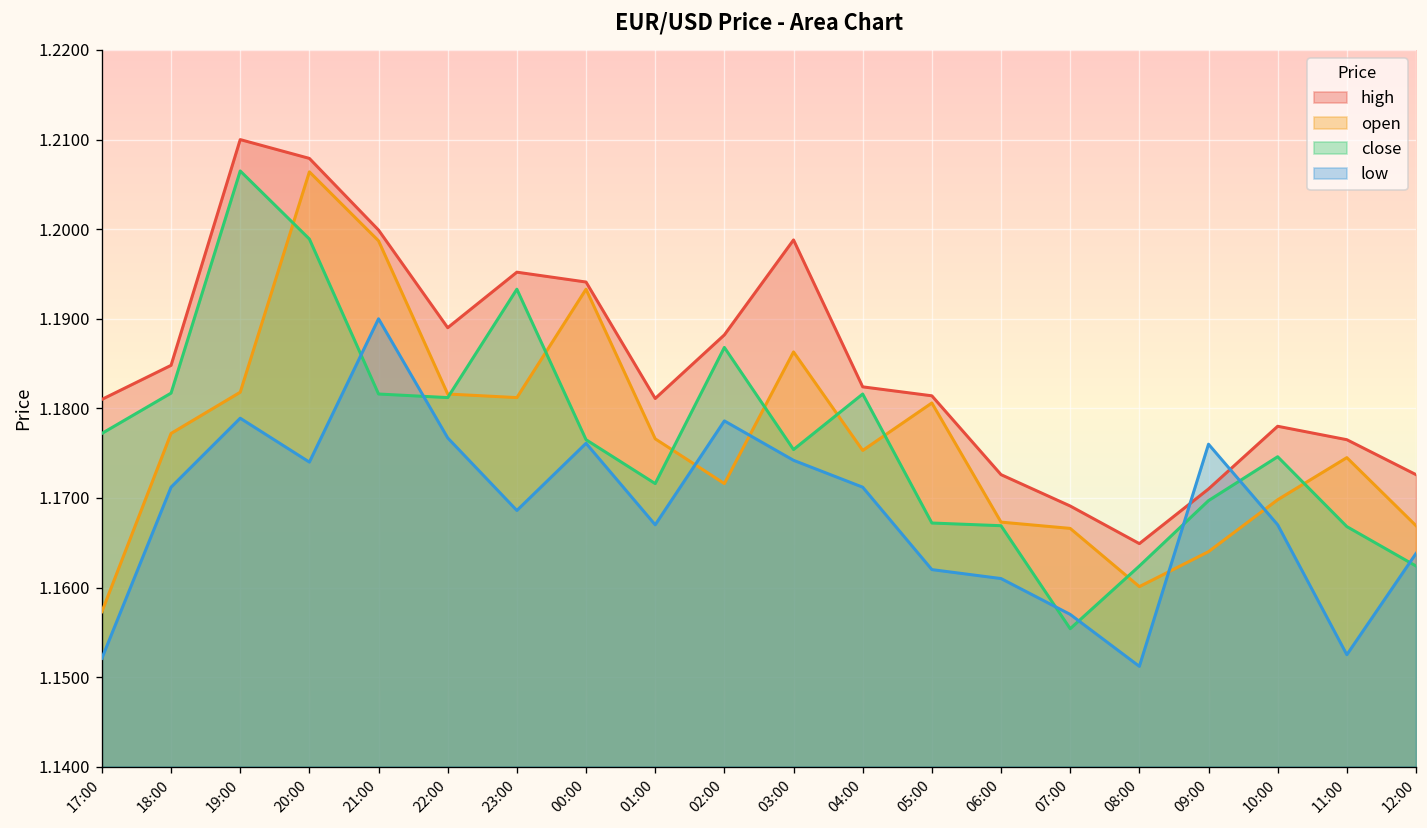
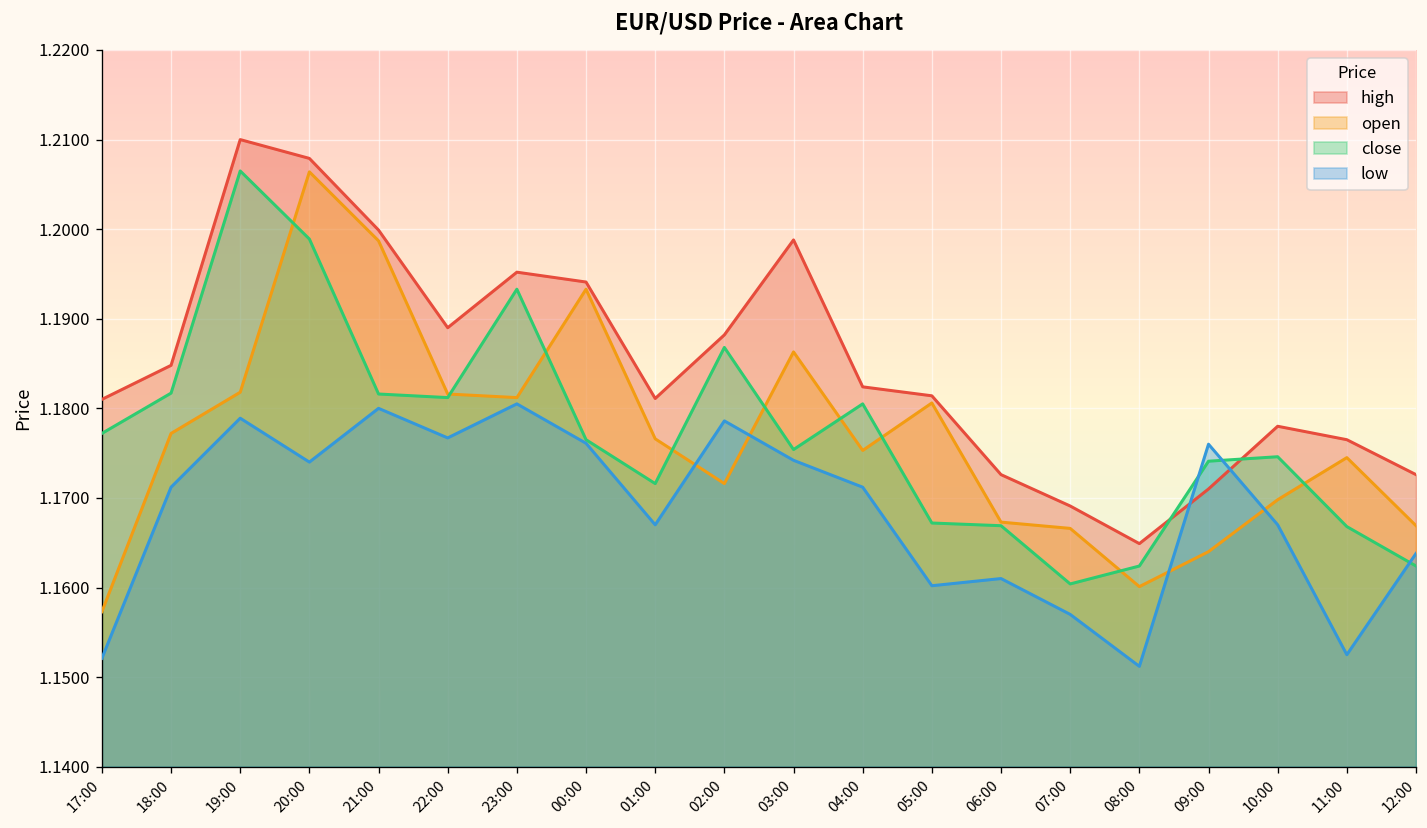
  {
    "close": {
      "17:00": 1.177,
      "18:00": 1.182,
      "19:00": 1.207,
      "20:00": 1.199,
      "21:00": 1.182,
      "22:00": 1.181,
      "23:00": 1.193,
      "00:00": 1.177,
      "01:00": 1.172,
      "02:00": 1.187,
      "03:00": 1.175,
-     "04:00": 1.182,
+     "04:00": 1.181,
      "05:00": 1.167,
      "06:00": 1.167,
-     "07:00": 1.155,
+     "07:00": 1.160,
      "08:00": 1.162,
-     "09:00": 1.170,
+     "09:00": 1.174,
      "10:00": 1.175,
      "11:00": 1.167,
      "12:00": 1.162
    },
    "low": {
      "17:00": 1.152,
      "18:00": 1.171,
      "19:00": 1.179,
      "20:00": 1.174,
-     "21:00": 1.19,
+     "21:00": 1.18,
      "22:00": 1.177,
-     "23:00": 1.169,
+     "23:00": 1.181,
      "00:00": 1.176,
      "01:00": 1.167,
      "02:00": 1.179,
      "03:00": 1.174,
      "04:00": 1.171,
-     "05:00": 1.162,
+     "05:00": 1.160,
      "06:00": 1.161,
      "07:00": 1.157,
      "08:00": 1.151,
      "09:00": 1.176,
      "10:00": 1.167,
      "11:00": 1.153,
      "12:00": 1.164
    }
  }
